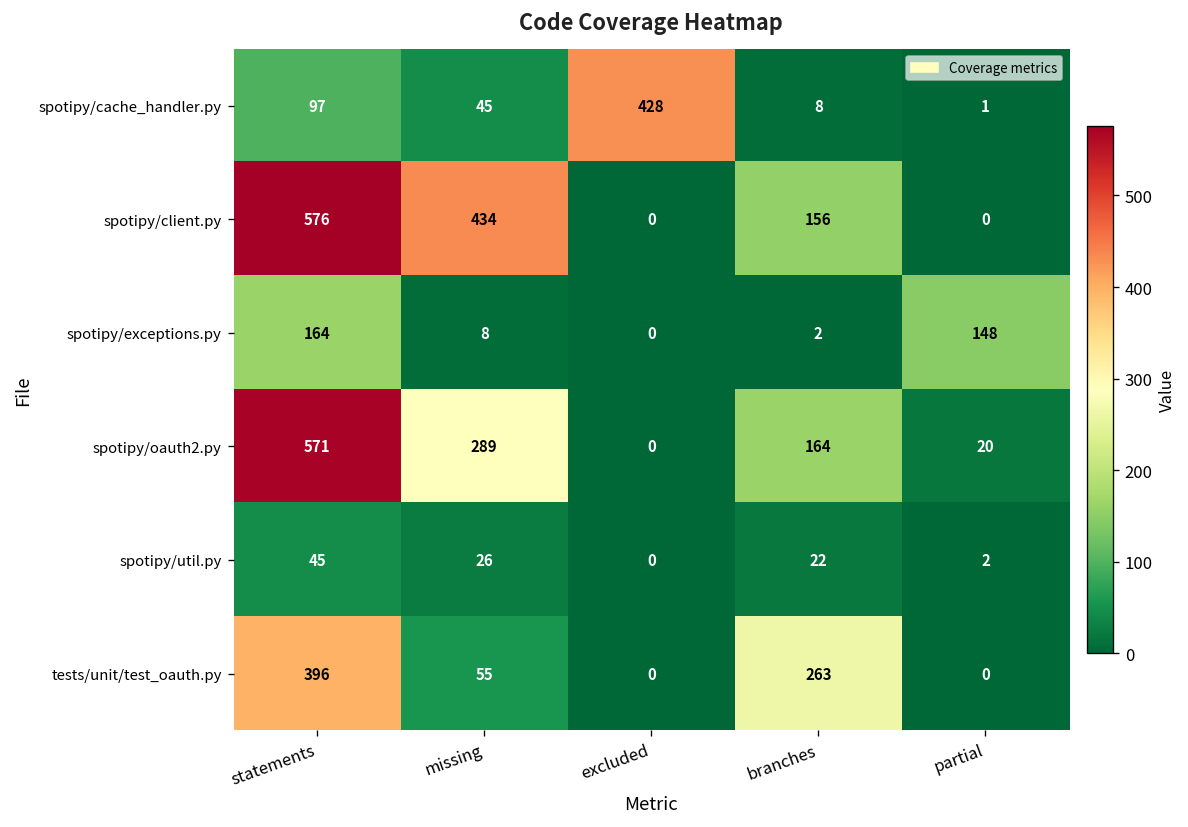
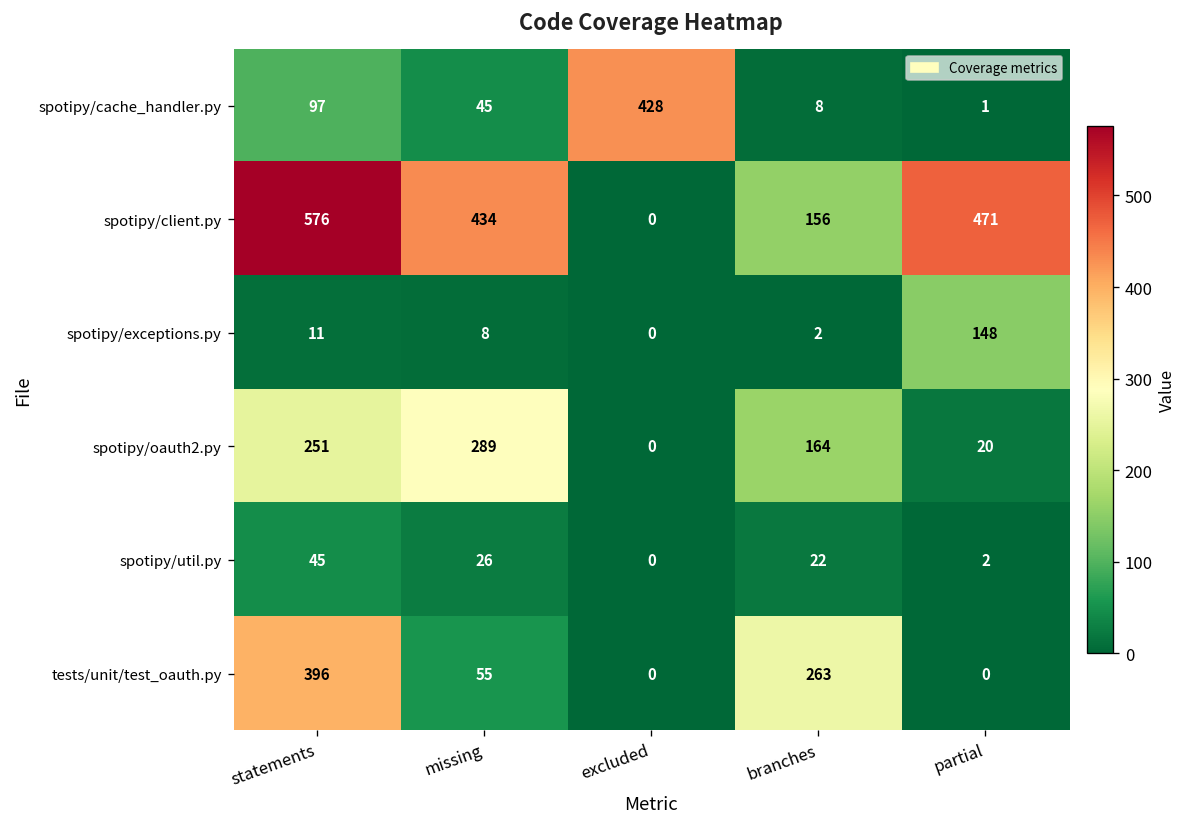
  {
    "spotipy/cache_handler.py": {
      "statements": 97,
      "missing": 45,
      "excluded": 428,
      "branches": 8,
      "partial": 1
    },
    "spotipy/client.py": {
      "statements": 576,
      "missing": 434,
      "excluded": 0,
      "branches": 156,
-     "partial": 0
+     "partial": 471
    },
    "spotipy/exceptions.py": {
-     "statements": 164,
+     "statements": 11,
      "missing": 8,
      "excluded": 0,
      "branches": 2,
      "partial": 148
    },
    "spotipy/oauth2.py": {
-     "statements": 571,
+     "statements": 251,
      "missing": 289,
      "excluded": 0,
      "branches": 164,
      "partial": 20
    },
    "spotipy/util.py": {
      "statements": 45,
      "missing": 26,
      "excluded": 0,
      "branches": 22,
      "partial": 2
    },
    "tests/unit/test_oauth.py": {
      "statements": 396,
      "missing": 55,
      "excluded": 0,
      "branches": 263,
      "partial": 0
    }
  }
